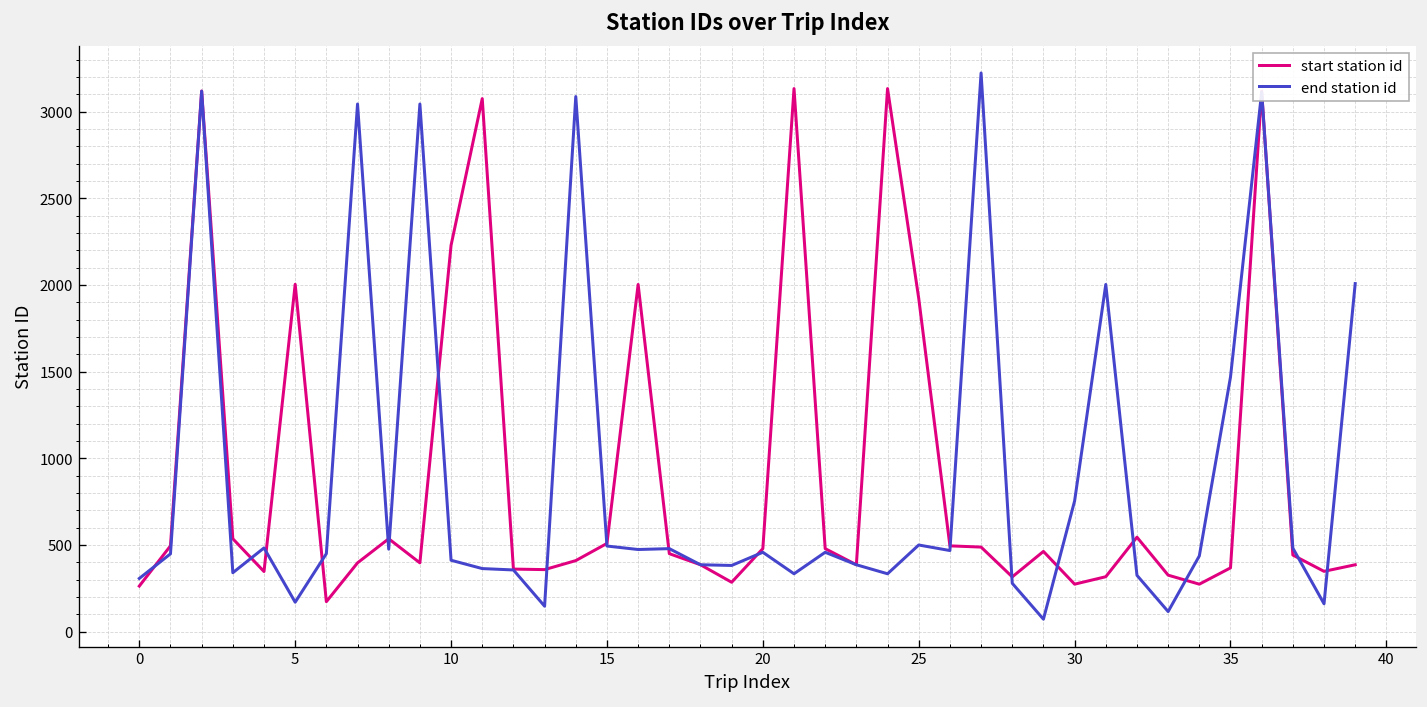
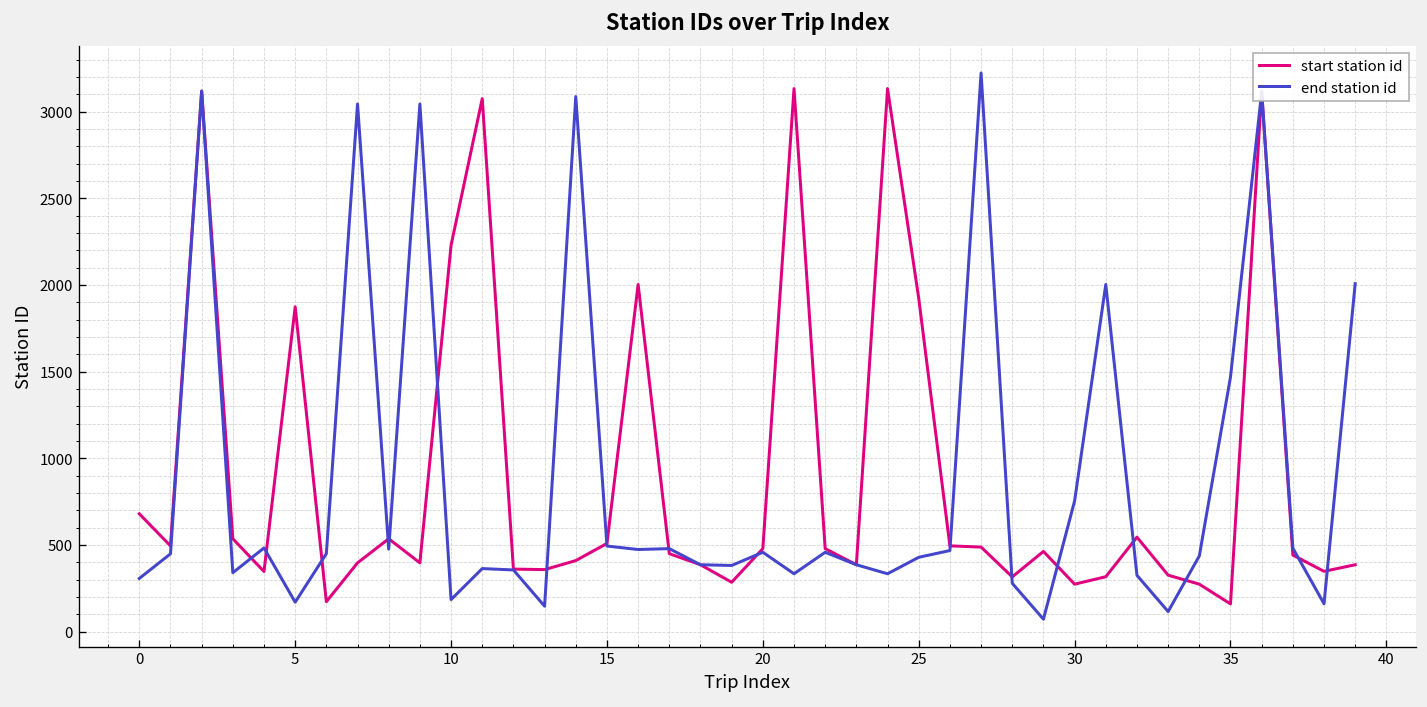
  {
    "start station id": {
-     "0": 260,
-     "5": 2000,
+     "0": 680,
+     "5": 1870,
      "10": 2230,
      "20": 480,
      "25": 1920,
      "30": 270,
-     "35": 370
+     "35": 160
    },
    "end station id": {
      "0": 310,
      "5": 170,
-     "10": 410,
+     "10": 190,
      "20": 460,
-     "25": 500,
+     "25": 430,
      "30": 750,
      "35": 1470
    }
  }
